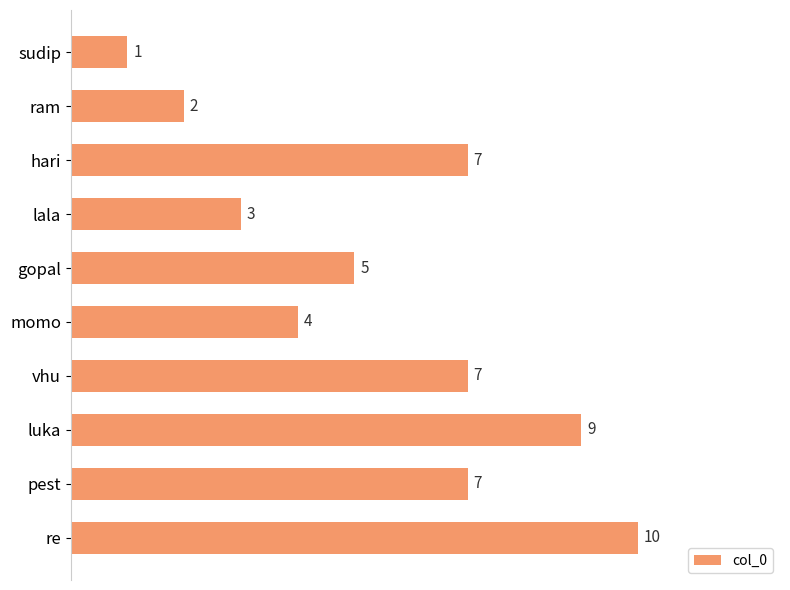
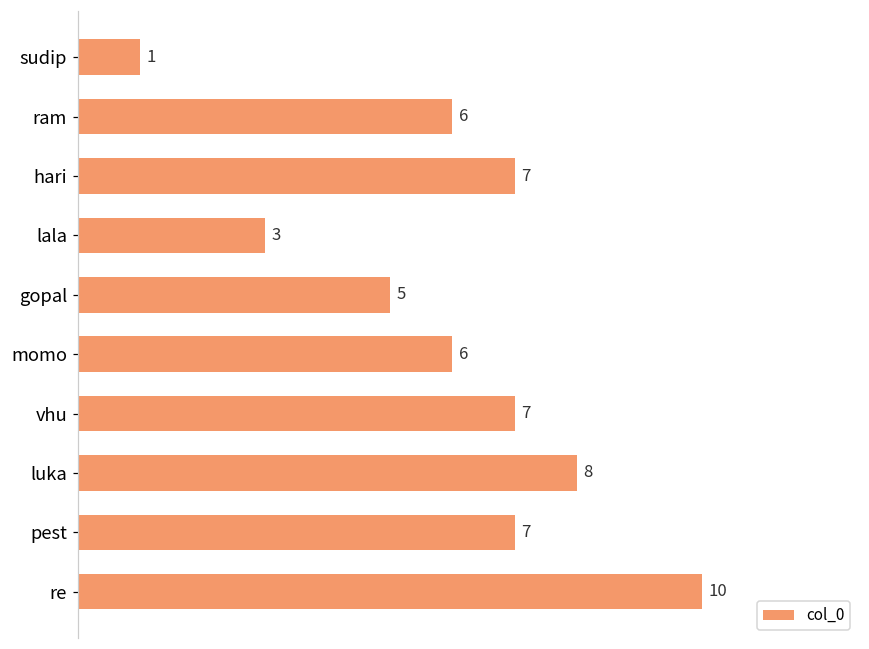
  {
    "sudip": 1,
-   "ram": 2,
+   "ram": 6,
    "hari": 7,
    "lala": 3,
    "gopal": 5,
-   "momo": 4,
+   "momo": 6,
    "vhu": 7,
-   "luka": 9,
+   "luka": 8,
    "pest": 7,
    "re": 10
  }
